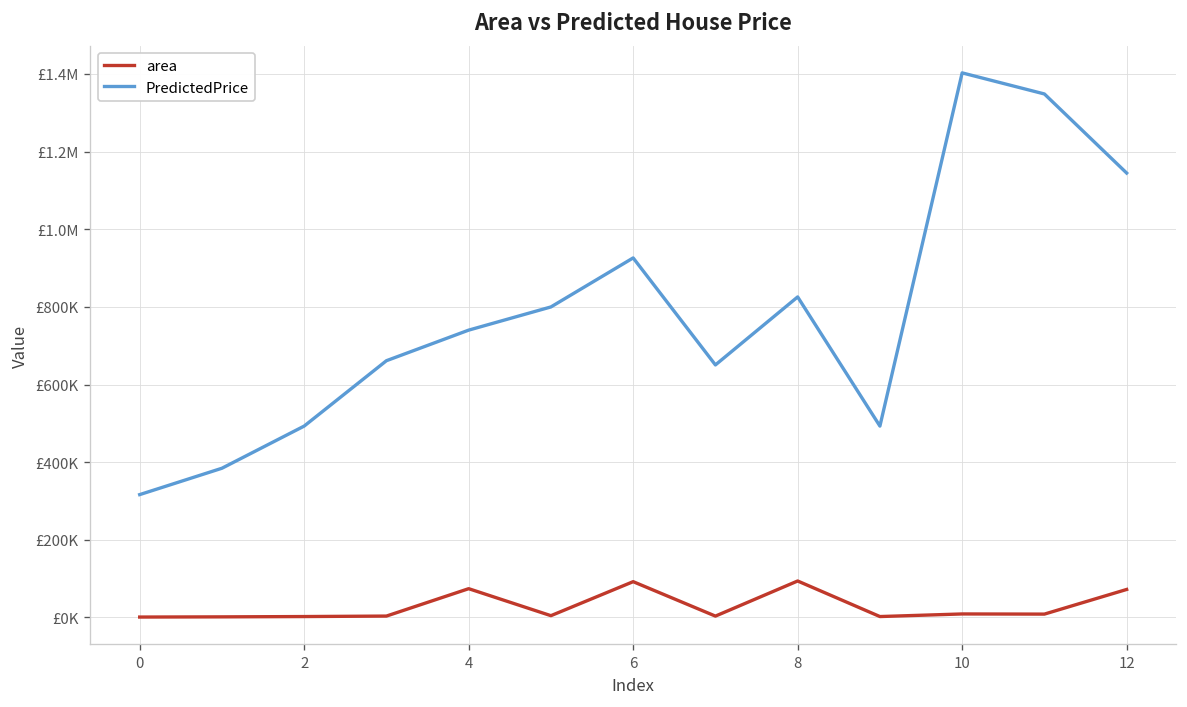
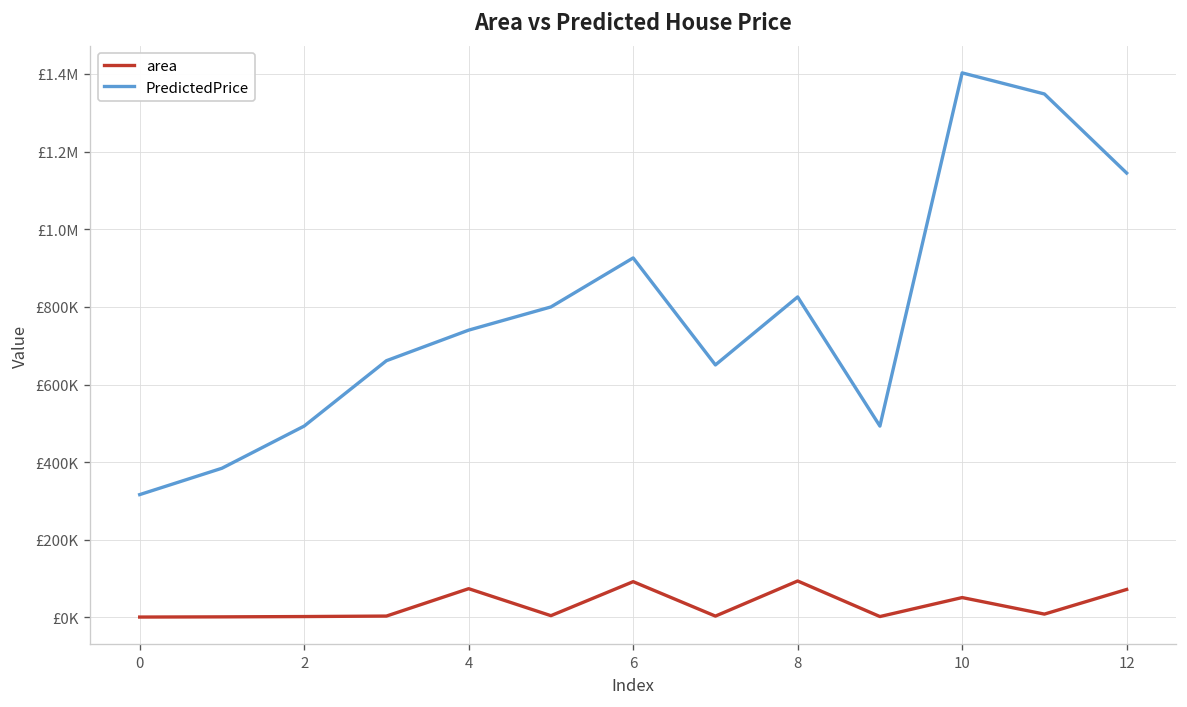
  {
    "area": {
      "0": "£0",
      "2": "£0",
      "4": "£70000",
      "6": "£90000",
      "8": "£90000",
-     "10": "£10000",
+     "10": "£50000",
      "12": "£70000"
    },
    "PredictedPrice": {
      "0": "£320000",
      "2": "£490000",
      "4": "£740000",
      "6": "£930000",
      "8": "£830000",
      "10": "£1400000",
      "12": "£1140000"
    }
  }
